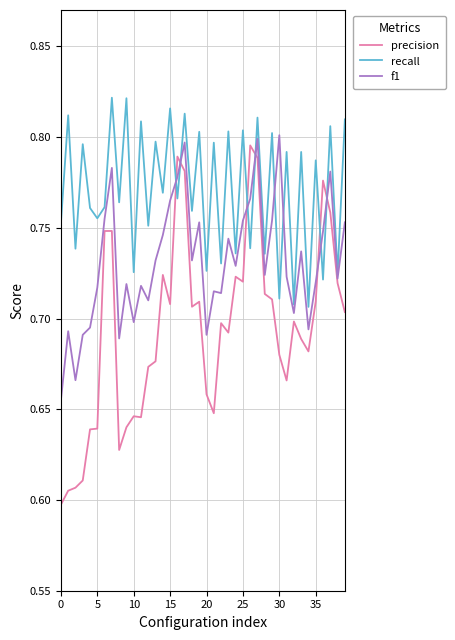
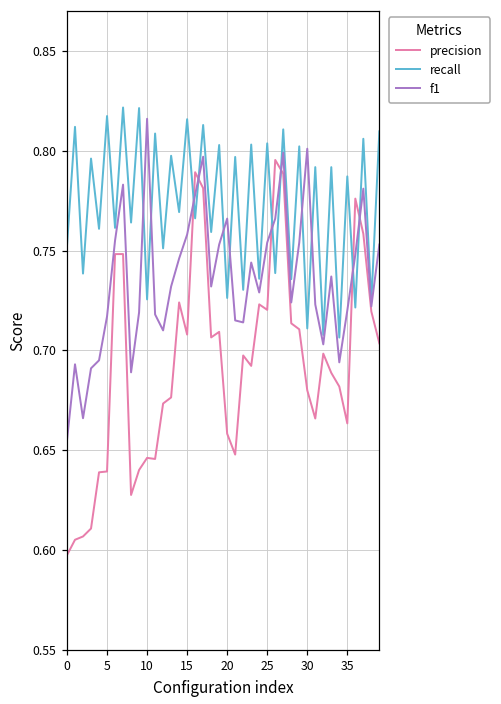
  {
    "precision": {
      "0": 0.597,
      "5": 0.639,
      "10": 0.646,
      "15": 0.708,
      "20": 0.658,
      "25": 0.720,
      "30": 0.680,
-     "35": 0.709
+     "35": 0.663
    },
    "recall": {
      "0": 0.752,
-     "5": 0.755,
+     "5": 0.817,
      "10": 0.726,
      "15": 0.816,
      "20": 0.726,
      "25": 0.804,
      "30": 0.711,
      "35": 0.787
    },
    "f1": {
      "0": 0.655,
      "5": 0.717,
-     "10": 0.698,
-     "15": 0.765,
-     "20": 0.691,
+     "10": 0.816,
+     "15": 0.758,
+     "20": 0.766,
      "25": 0.754,
      "30": 0.801,
      "35": 0.720
    }
  }
